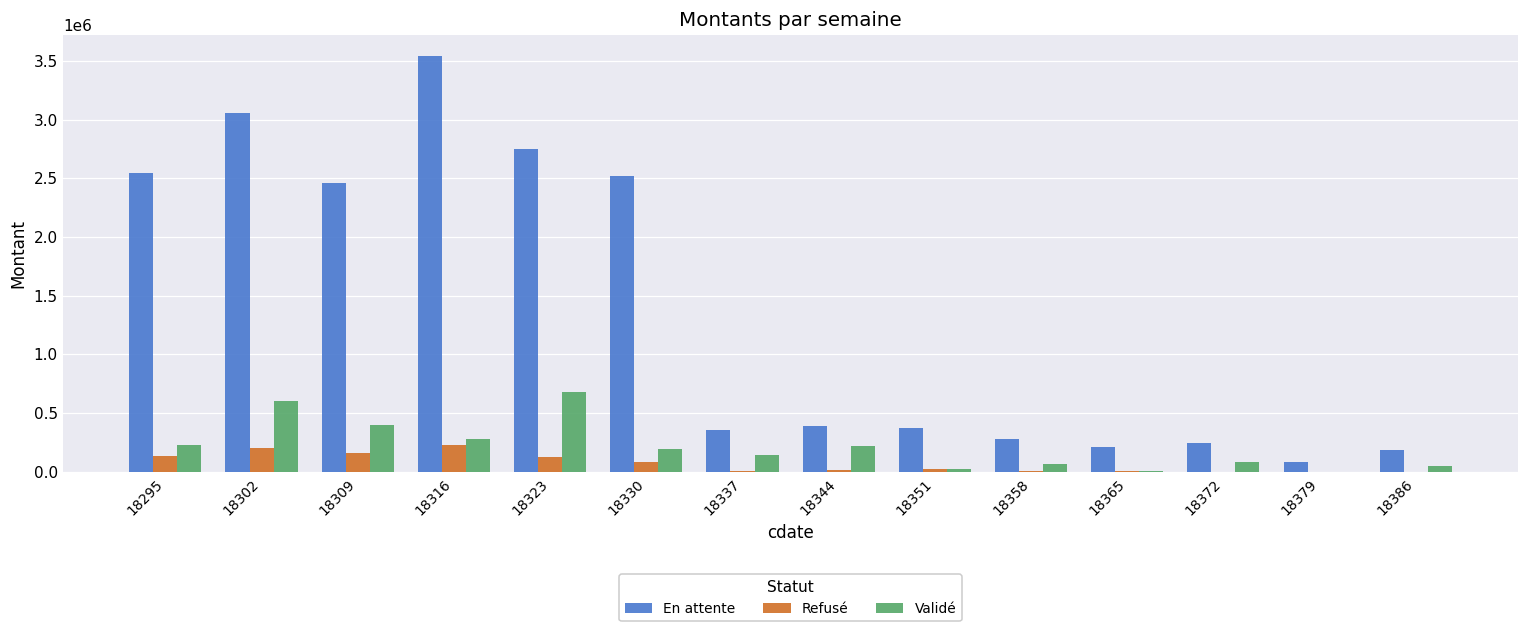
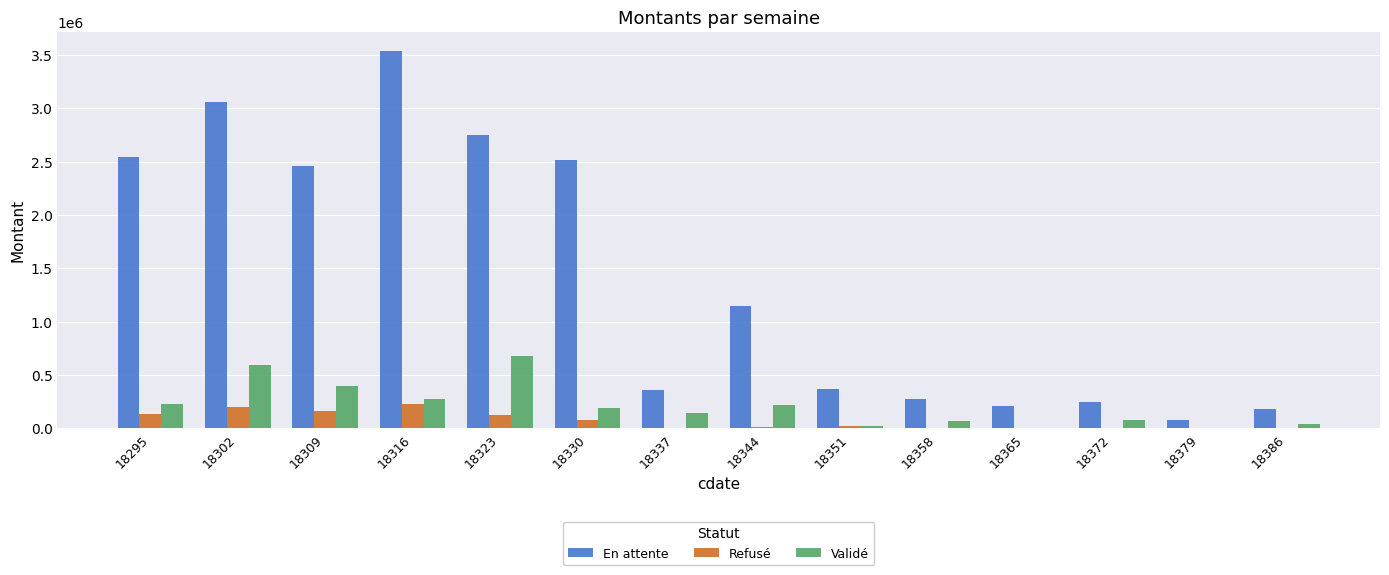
  {
    "En attente": {
      "18295": 2550000,
      "18302": 3060000,
      "18309": 2460000,
      "18316": 3540000,
      "18323": 2750000,
      "18330": 2520000,
      "18337": 350000,
-     "18344": 390000,
+     "18344": 1140000,
      "18351": 370000,
      "18358": 280000,
      "18365": 210000,
      "18372": 240000,
      "18379": 80000,
      "18386": 180000
    },
    "Refusé": {
      "18295": 130000,
      "18302": 200000,
      "18309": 160000,
      "18316": 230000,
      "18323": 120000,
      "18330": 80000,
      "18372": 0,
      "18379": 0,
      "18386": 0
    },
    "Validé": {
      "18295": 230000,
      "18302": 600000,
      "18309": 400000,
      "18316": 280000,
      "18323": 680000,
      "18330": 190000,
      "18337": 140000,
      "18344": 220000,
      "18358": 70000,
      "18372": 80000,
      "18386": 40000
    }
  }
